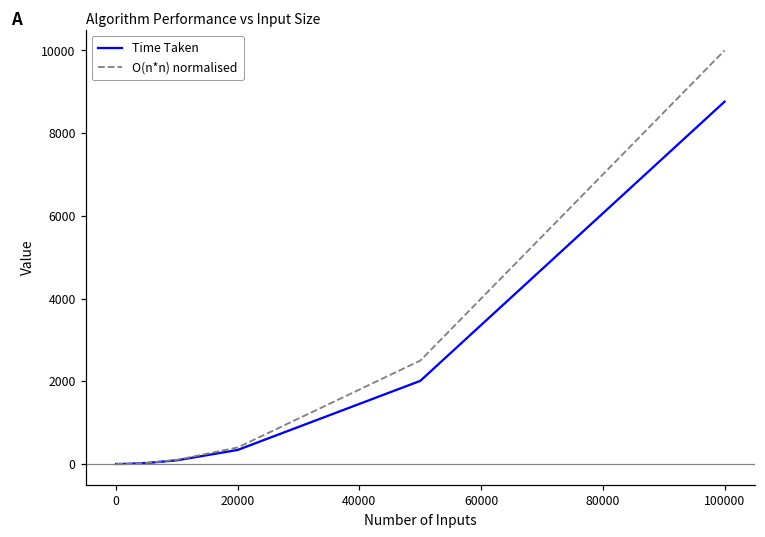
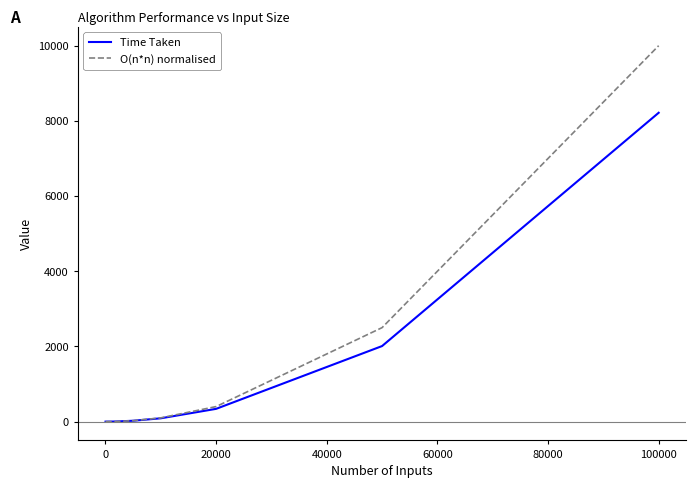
  {
    "Time Taken": {
-     "100000": 8800
+     "100000": 8200
    },
    "O(n*n) normalised": {
      "100000": 10000
    }
  }
